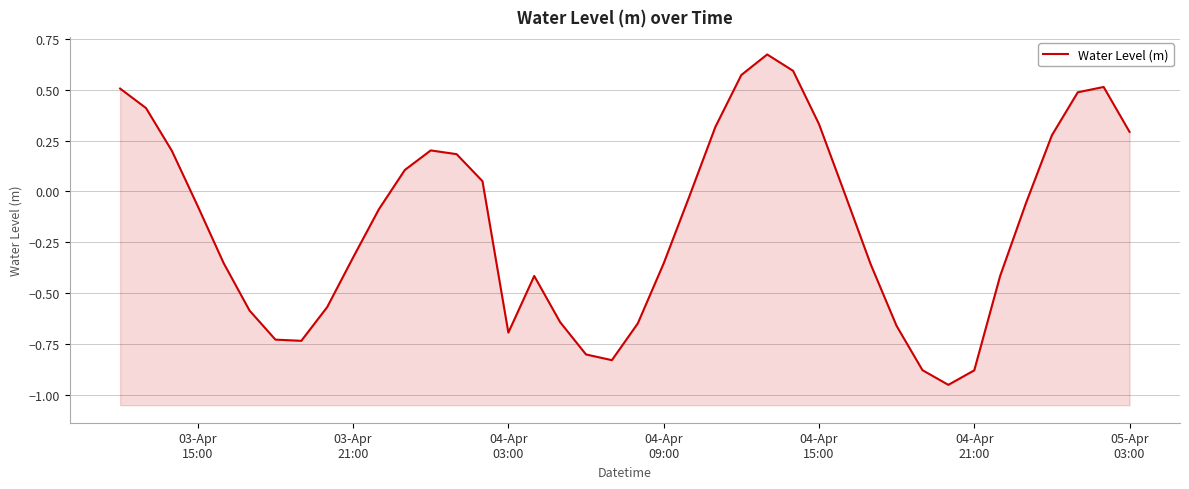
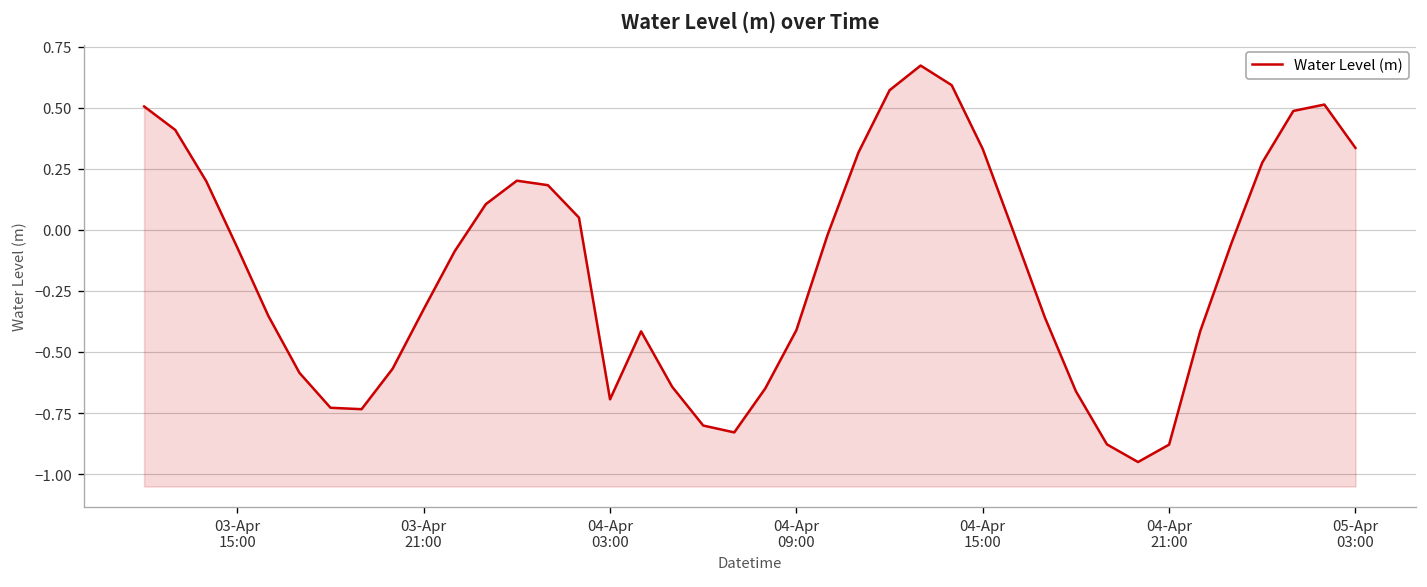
  {
    "03-Apr 15:00": -0.07,
    "03-Apr 21:00": -0.32,
    "04-Apr 03:00": -0.69,
-   "04-Apr 09:00": -0.35,
+   "04-Apr 09:00": -0.41,
    "04-Apr 15:00": 0.33,
    "04-Apr 21:00": -0.88,
-   "05-Apr 03:00": 0.29
+   "05-Apr 03:00": 0.34
  }
